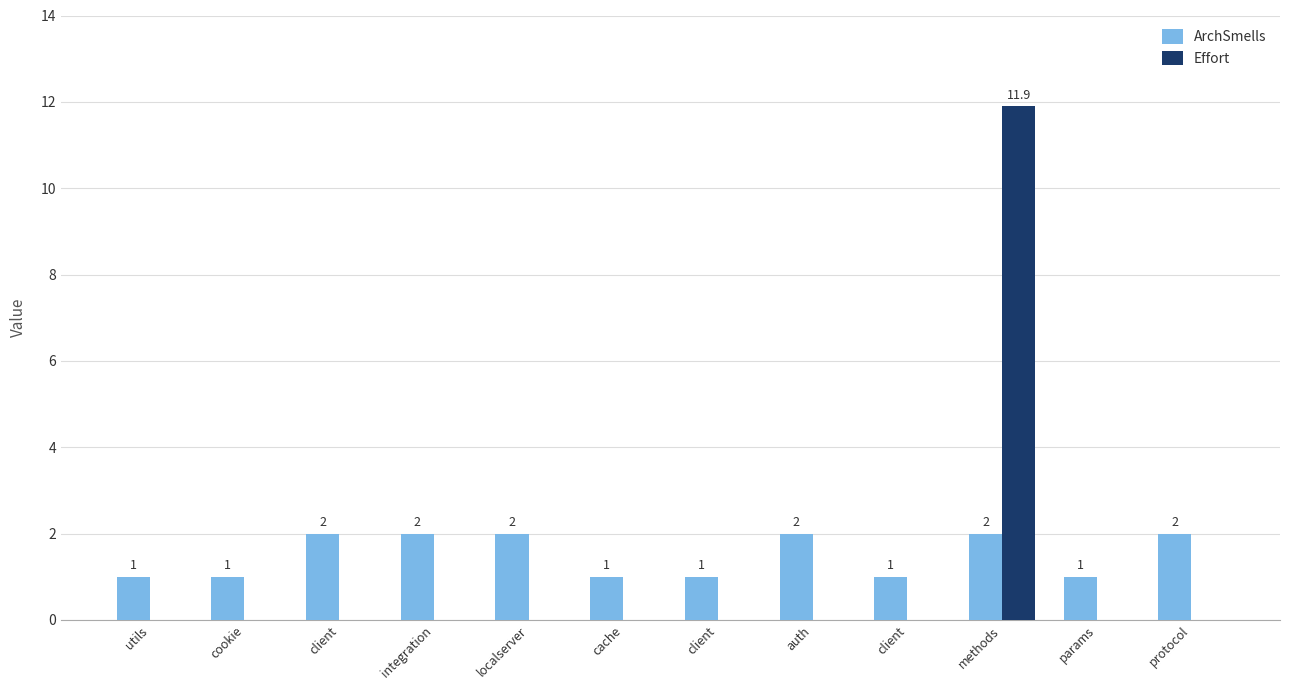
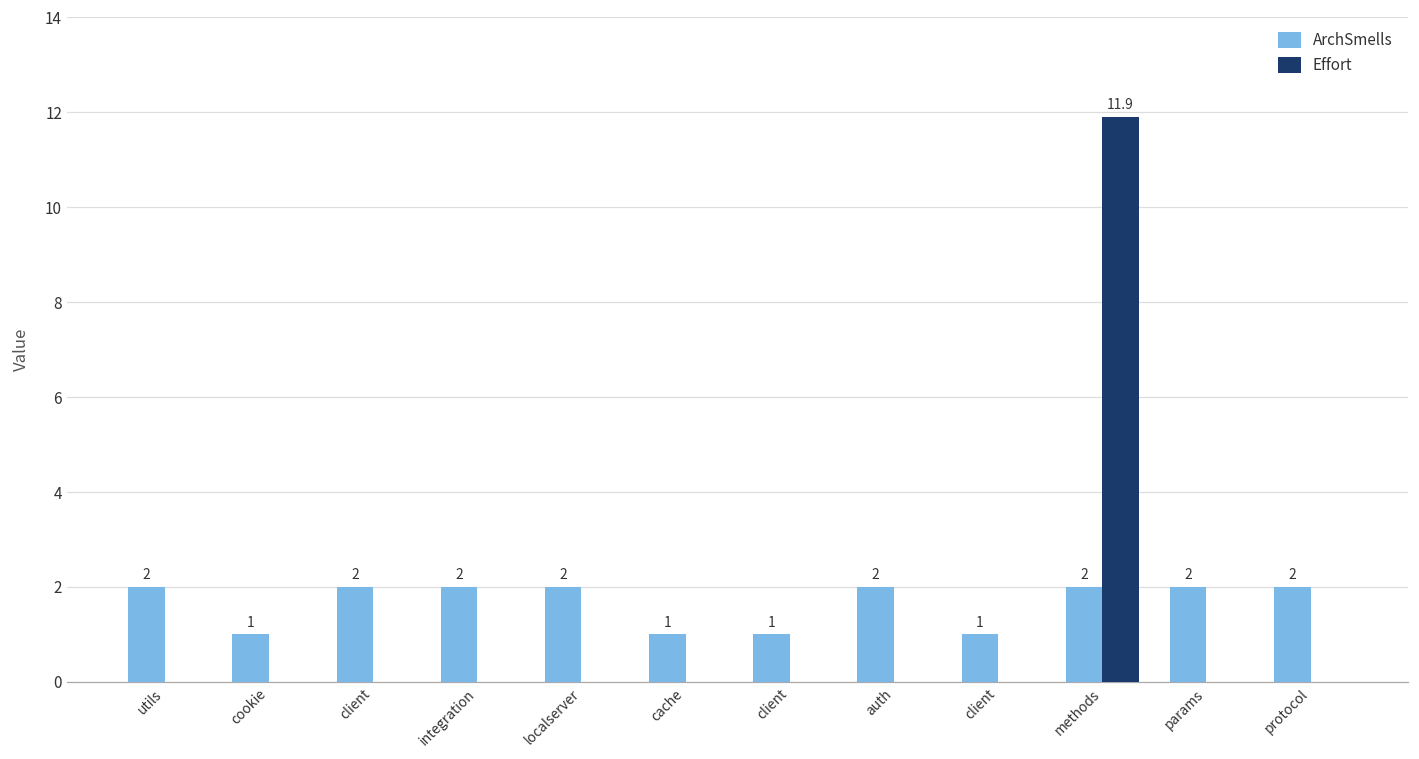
  {
    "ArchSmells": {
-     "utils": 1,
+     "utils": 2,
      "cookie": 1,
      "integration": 2,
      "localserver": 2,
      "cache": 1,
      "auth": 2,
      "methods": 2,
-     "params": 1,
+     "params": 2,
      "protocol": 2
    },
    "Effort": {
      "methods": 11.9
    }
  }
